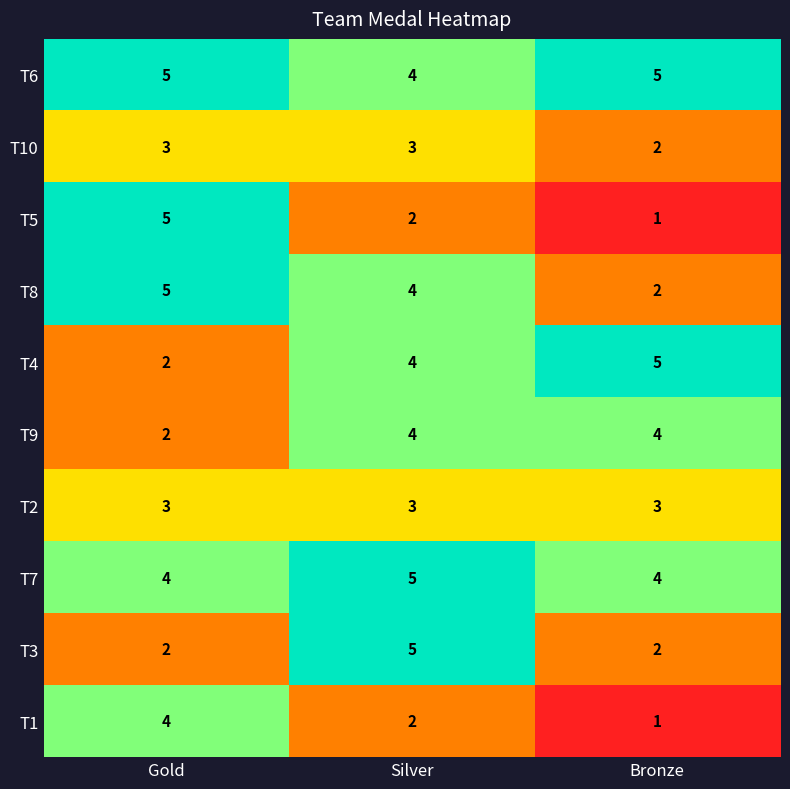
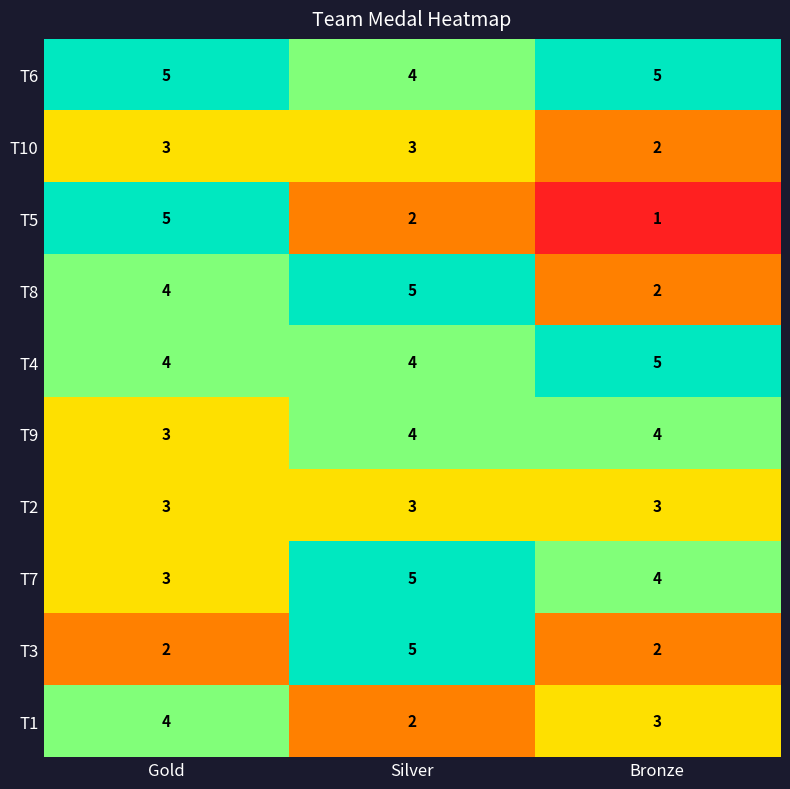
  {
    "T6": {
      "Gold": 5,
      "Silver": 4,
      "Bronze": 5
    },
    "T10": {
      "Gold": 3,
      "Silver": 3,
      "Bronze": 2
    },
    "T5": {
      "Gold": 5,
      "Silver": 2,
      "Bronze": 1
    },
    "T8": {
-     "Gold": 5,
-     "Silver": 4,
+     "Gold": 4,
+     "Silver": 5,
      "Bronze": 2
    },
    "T4": {
-     "Gold": 2,
+     "Gold": 4,
      "Silver": 4,
      "Bronze": 5
    },
    "T9": {
-     "Gold": 2,
+     "Gold": 3,
      "Silver": 4,
      "Bronze": 4
    },
    "T2": {
      "Gold": 3,
      "Silver": 3,
      "Bronze": 3
    },
    "T7": {
-     "Gold": 4,
+     "Gold": 3,
      "Silver": 5,
      "Bronze": 4
    },
    "T3": {
      "Gold": 2,
      "Silver": 5,
      "Bronze": 2
    },
    "T1": {
      "Gold": 4,
      "Silver": 2,
-     "Bronze": 1
+     "Bronze": 3
    }
  }
